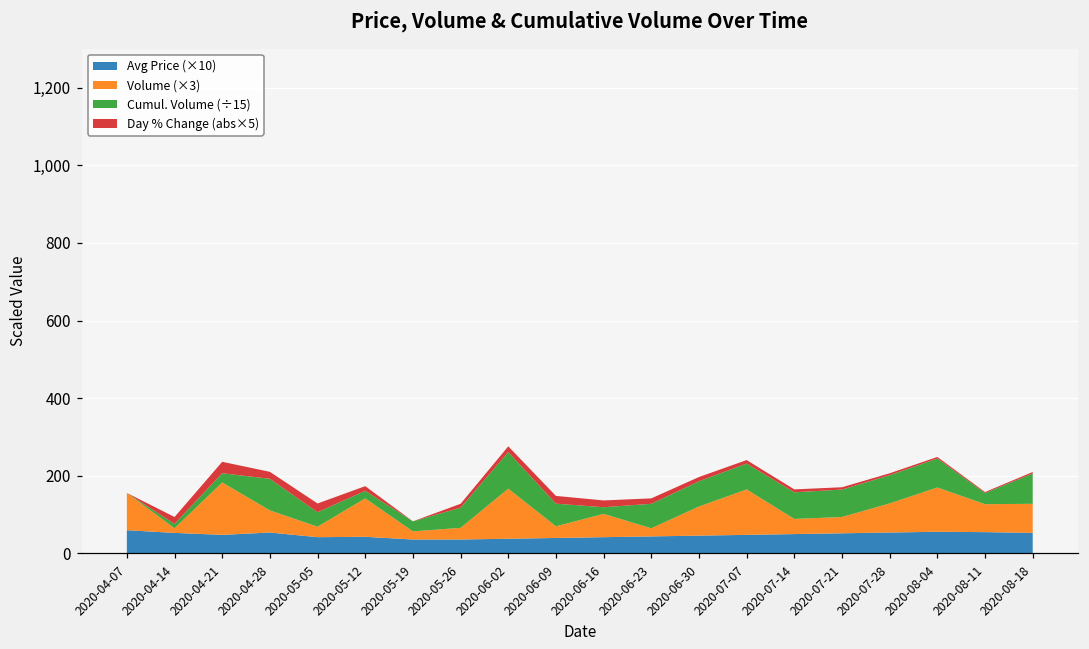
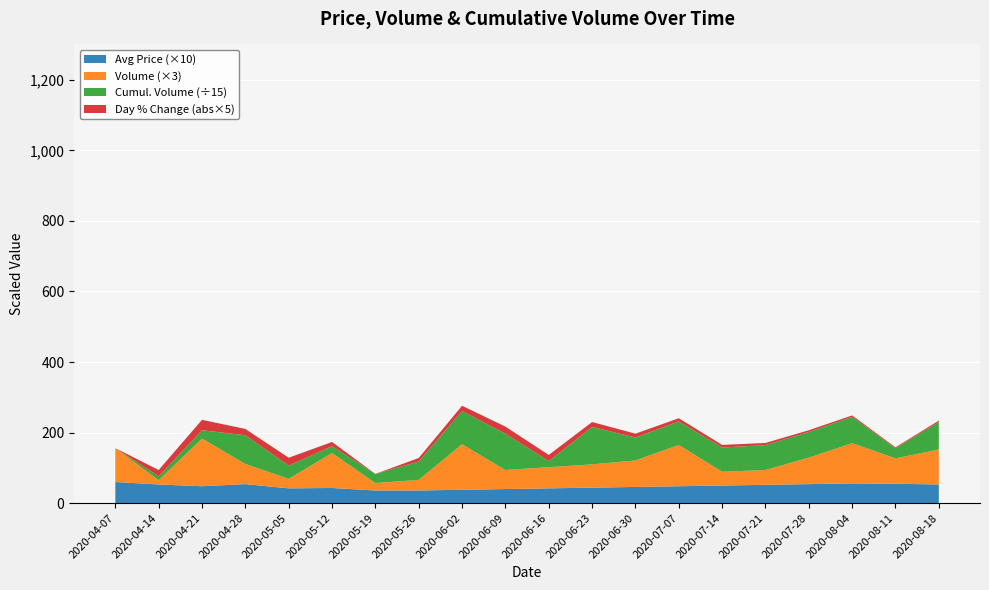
  {
    "Avg Price (×10)": {
      "2020-04-07": 60,
      "2020-04-14": 50,
      "2020-04-21": 50,
      "2020-04-28": 50,
      "2020-05-05": 40,
      "2020-05-12": 40,
      "2020-05-19": 40,
      "2020-05-26": 40,
      "2020-06-02": 40,
      "2020-06-09": 40,
      "2020-06-16": 40,
      "2020-06-23": 40,
      "2020-06-30": 50,
      "2020-07-07": 50,
      "2020-07-14": 50,
      "2020-07-21": 50,
      "2020-07-28": 50,
      "2020-08-04": 60,
      "2020-08-11": 60,
      "2020-08-18": 50
    },
    "Volume (×3)": {
      "2020-04-14": 10,
      "2020-04-21": 140,
      "2020-04-28": 60,
      "2020-05-05": 30,
      "2020-05-12": 100,
      "2020-05-19": 20,
      "2020-05-26": 30,
      "2020-06-02": 130,
-     "2020-06-09": 30,
+     "2020-06-09": 50,
      "2020-06-16": 60,
-     "2020-06-23": 20,
+     "2020-06-23": 70,
      "2020-06-30": 80,
      "2020-07-07": 120,
      "2020-07-14": 40,
      "2020-07-21": 40,
      "2020-07-28": 80,
      "2020-08-04": 110,
      "2020-08-11": 70,
-     "2020-08-18": 80
+     "2020-08-18": 100
    },
    "Cumul. Volume (÷15)": {
      "2020-04-14": 10,
      "2020-04-21": 20,
      "2020-04-28": 80,
      "2020-05-05": 40,
      "2020-05-12": 20,
      "2020-05-26": 50,
      "2020-06-02": 90,
-     "2020-06-09": 60,
+     "2020-06-09": 100,
      "2020-06-16": 20,
-     "2020-06-23": 60,
+     "2020-06-23": 110,
      "2020-06-30": 70,
      "2020-07-07": 70,
      "2020-07-14": 70
    },
    "Day % Change (abs×5)": {
      "2020-04-14": 20,
      "2020-04-21": 30,
      "2020-04-28": 20,
      "2020-05-05": 20,
      "2020-05-12": 10,
      "2020-05-26": 10,
      "2020-06-02": 20,
      "2020-06-09": 20,
      "2020-06-16": 20,
      "2020-06-23": 10,
      "2020-06-30": 10,
      "2020-07-07": 10,
      "2020-07-14": 10
    }
  }
